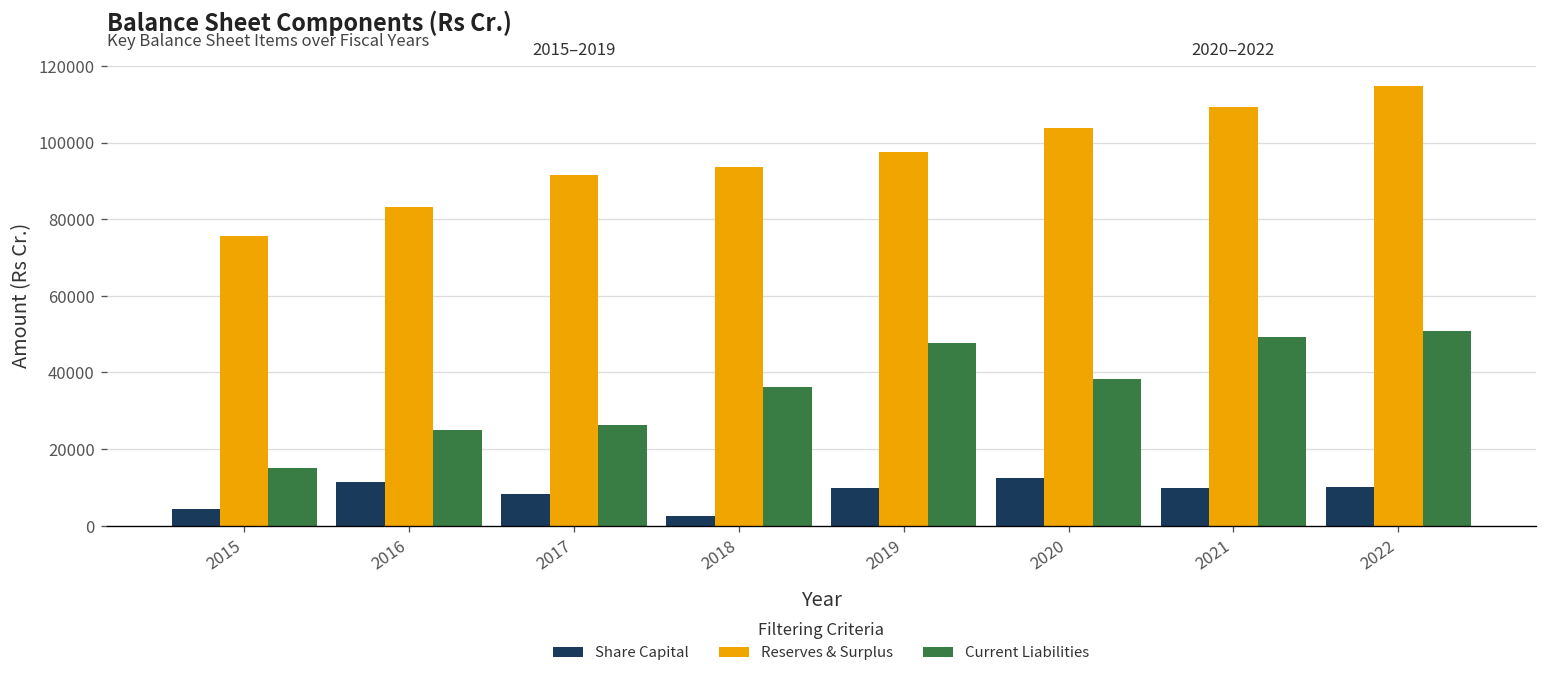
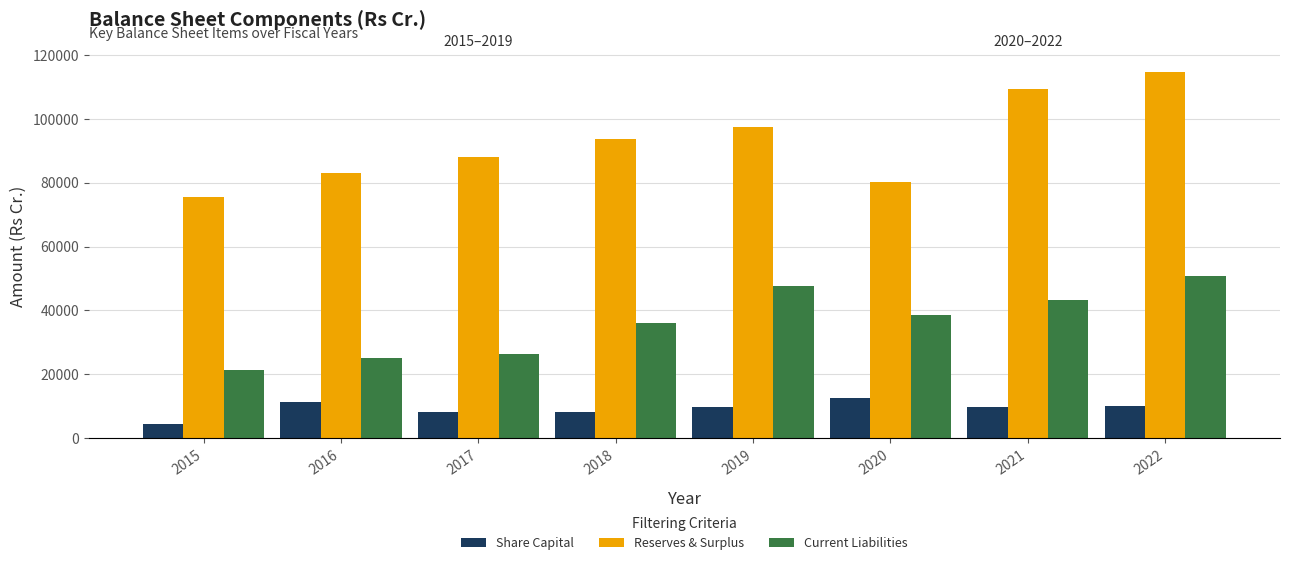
  {
    "Share Capital": {
      "2015": 4000,
      "2016": 11000,
      "2017": 8000,
-     "2018": 2000,
+     "2018": 8000,
      "2019": 10000,
      "2020": 13000,
      "2021": 10000,
      "2022": 10000
    },
    "Reserves & Surplus": {
      "2015": 76000,
      "2016": 83000,
-     "2017": 91000,
+     "2017": 88000,
      "2018": 94000,
      "2019": 98000,
-     "2020": 104000,
+     "2020": 80000,
      "2021": 109000,
      "2022": 115000
    },
    "Current Liabilities": {
-     "2015": 15000,
+     "2015": 21000,
      "2016": 25000,
      "2017": 26000,
      "2018": 36000,
      "2019": 48000,
      "2020": 38000,
-     "2021": 49000,
+     "2021": 43000,
      "2022": 51000
    }
  }
